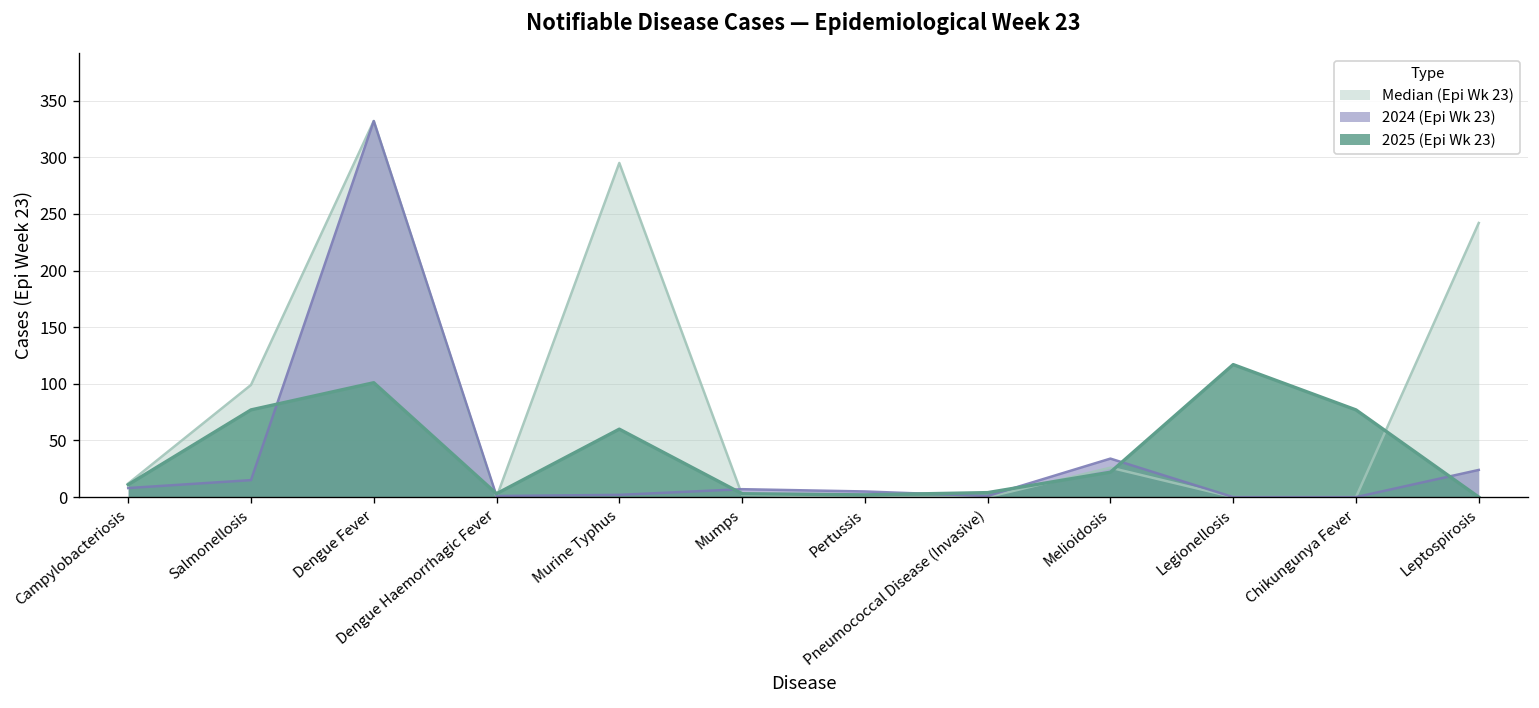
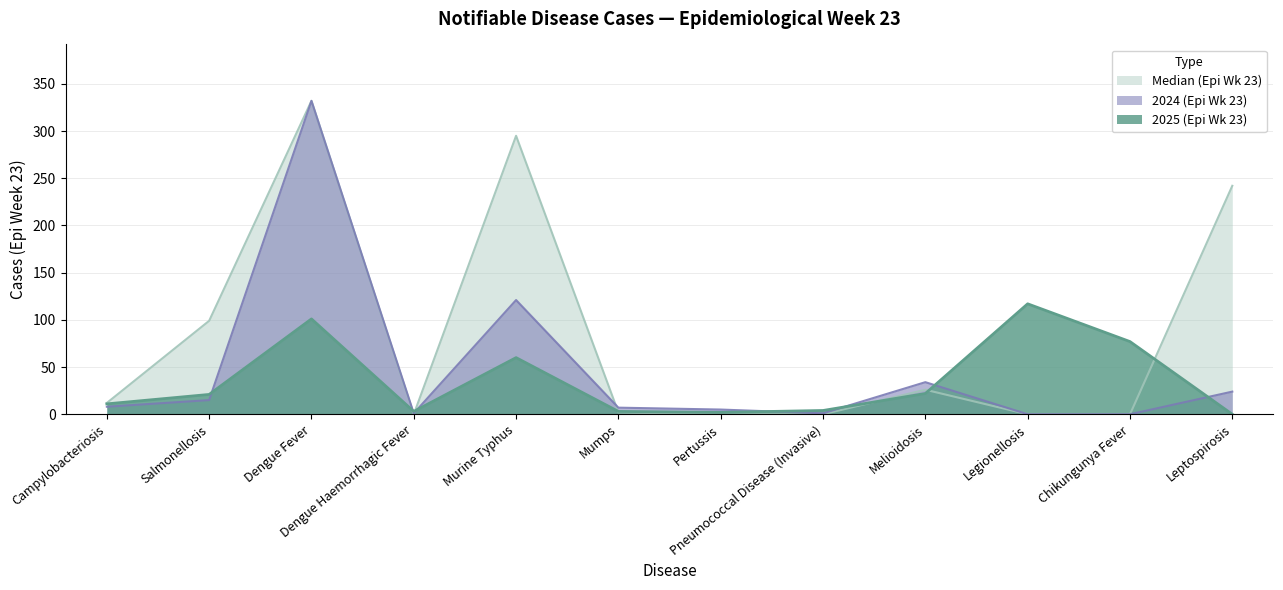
  {
    "Median (Epi Wk 23)": {
      "Salmonellosis": 100,
      "Murine Typhus": 300,
      "Melioidosis": 30,
      "Leptospirosis": 240
    },
    "2024 (Epi Wk 23)": {
      "Campylobacteriosis": 10,
      "Salmonellosis": 20,
-     "Murine Typhus": 0,
+     "Murine Typhus": 120,
      "Mumps": 10,
      "Pertussis": 10,
      "Melioidosis": 30,
      "Leptospirosis": 20
    },
    "2025 (Epi Wk 23)": {
-     "Salmonellosis": 80,
+     "Salmonellosis": 20,
      "Dengue Fever": 100,
      "Murine Typhus": 60,
      "Pneumococcal Disease (Invasive)": 0,
      "Melioidosis": 20,
      "Legionellosis": 120,
      "Chikungunya Fever": 80,
      "Leptospirosis": 0
    }
  }
